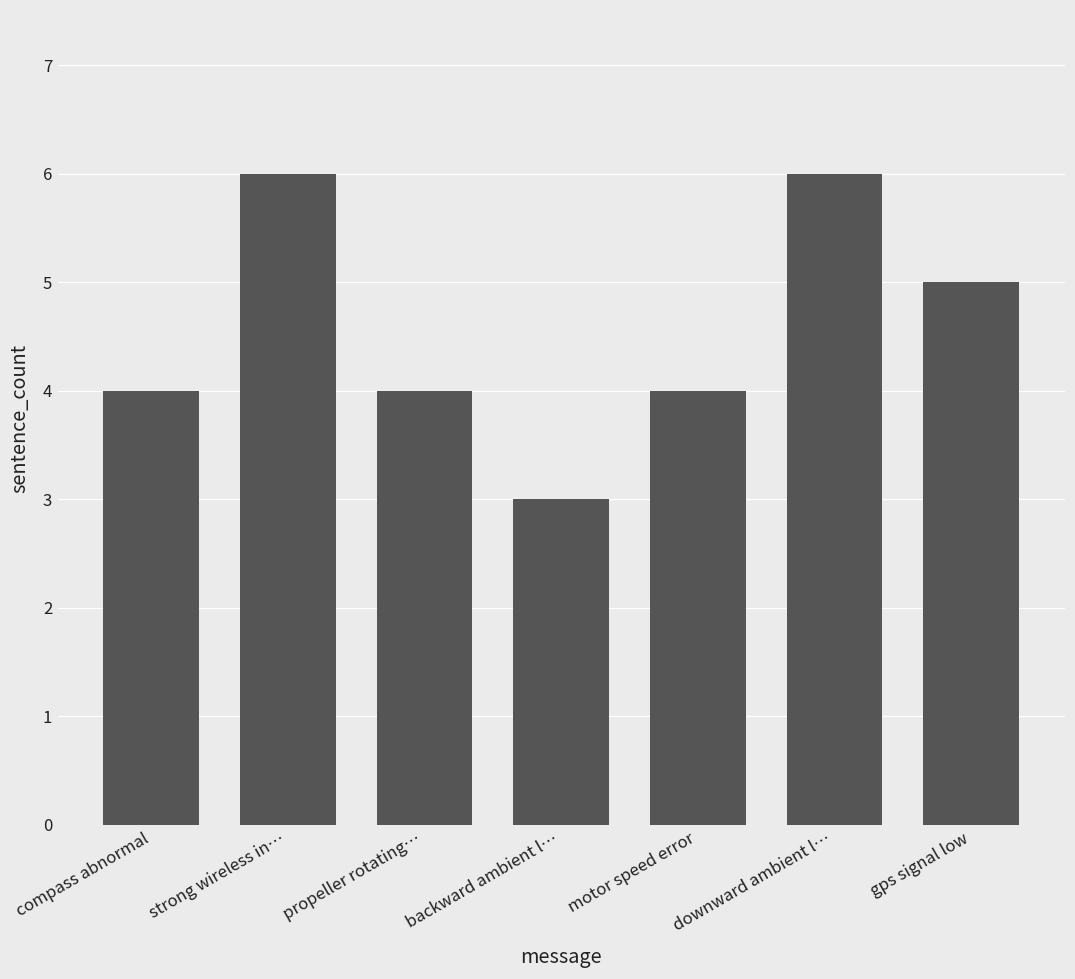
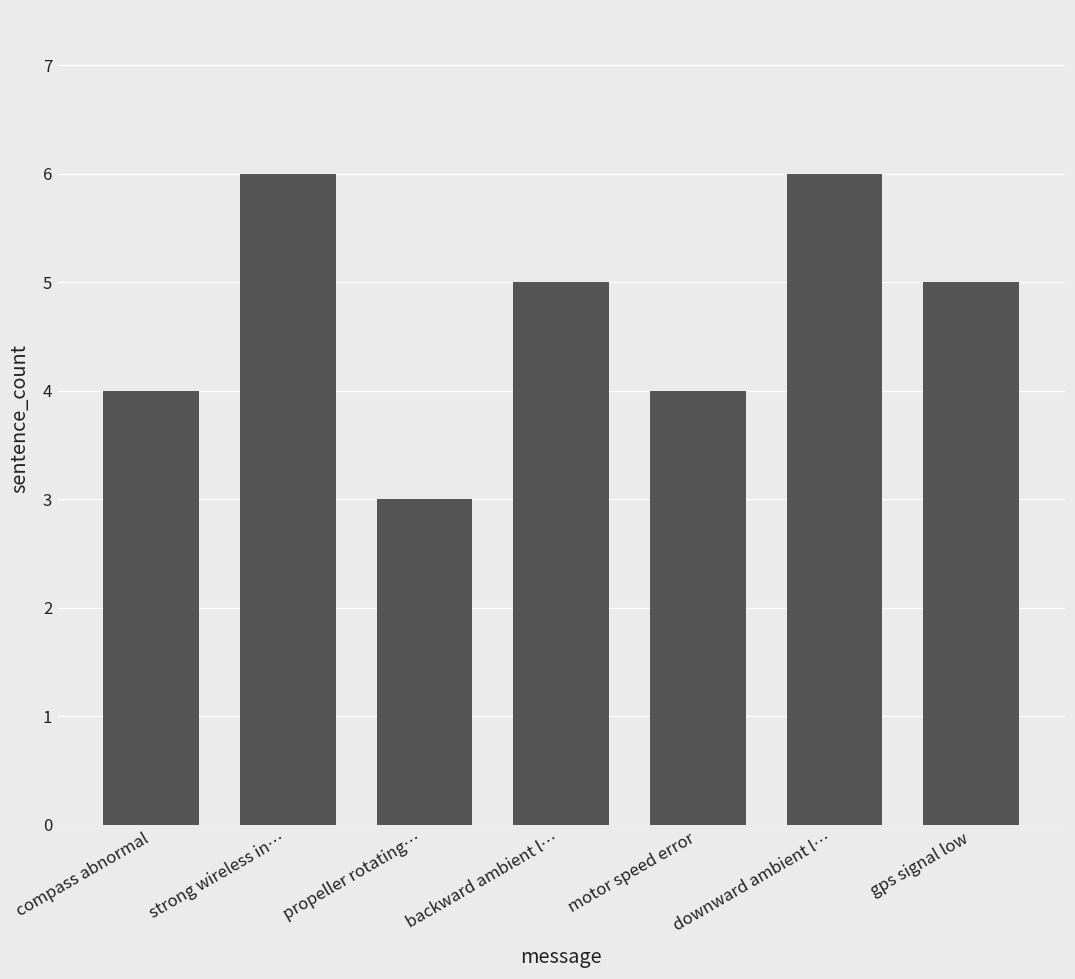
  {
    "compass abnormal": 4,
    "strong wireless in…": 6,
-   "propeller rotating…": 4,
-   "backward ambient l…": 3,
+   "propeller rotating…": 3,
+   "backward ambient l…": 5,
    "motor speed error": 4,
    "downward ambient l…": 6,
    "gps signal low": 5
  }
